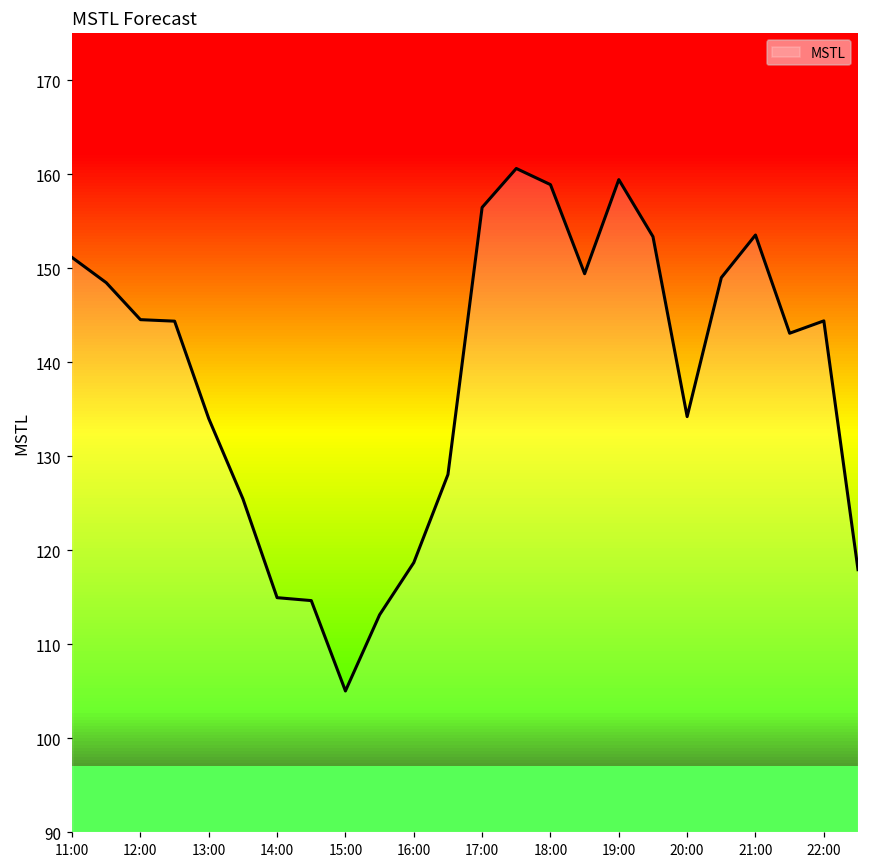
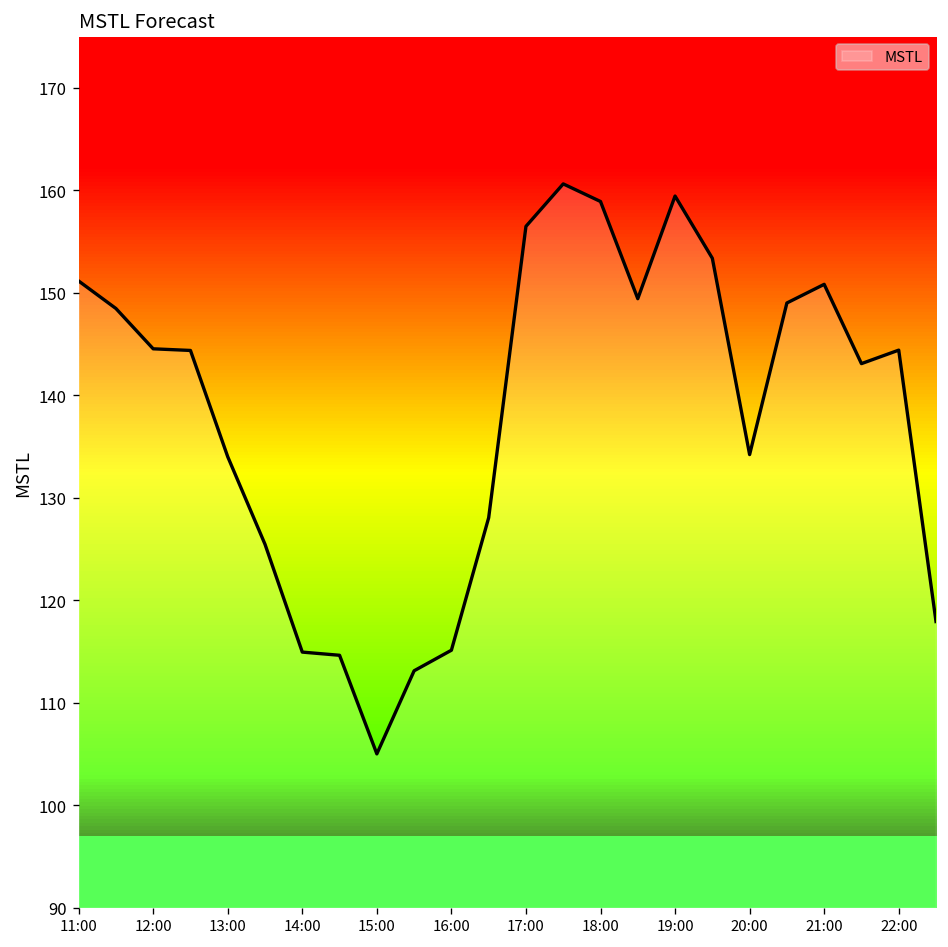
  {
    "11:00": 151,
    "12:00": 145,
    "13:00": 134,
    "14:00": 115,
    "15:00": 105,
-   "16:00": 119,
+   "16:00": 115,
    "17:00": 156,
    "18:00": 159,
    "19:00": 159,
    "20:00": 134,
-   "21:00": 154,
+   "21:00": 151,
    "22:00": 144
  }
